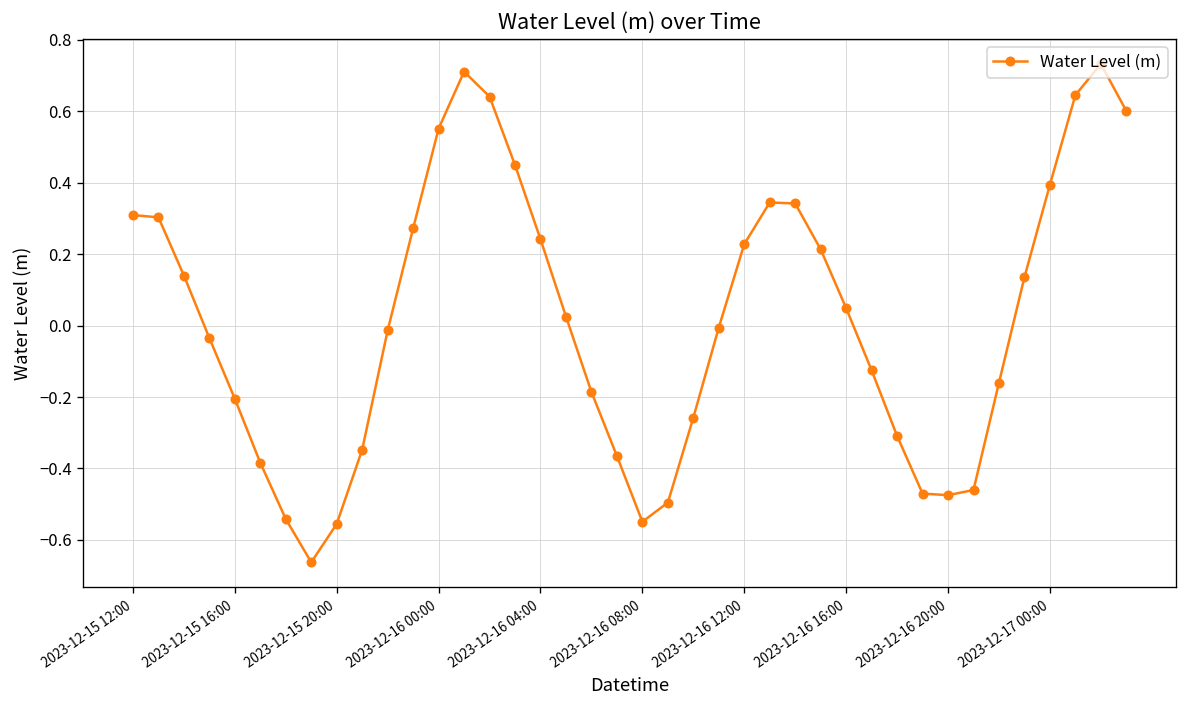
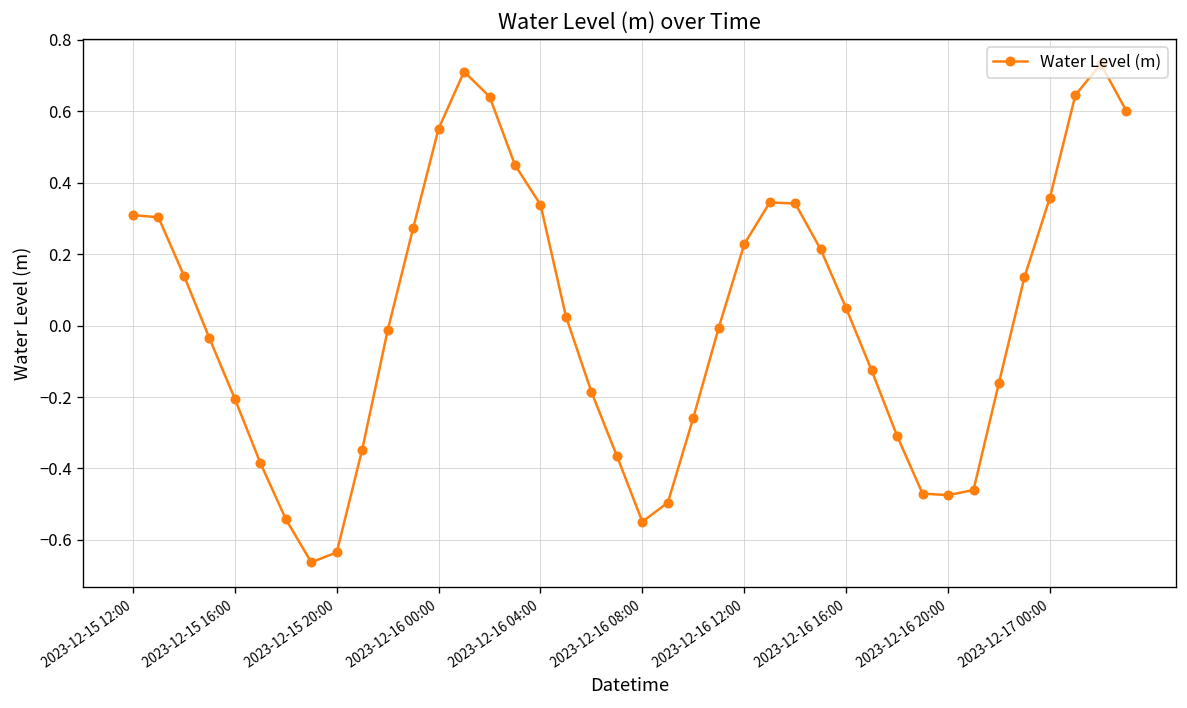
  {
    "2023-12-15 12:00": 0.31,
    "2023-12-15 16:00": -0.21,
-   "2023-12-15 20:00": -0.56,
+   "2023-12-15 20:00": -0.63,
    "2023-12-16 00:00": 0.55,
-   "2023-12-16 04:00": 0.24,
+   "2023-12-16 04:00": 0.34,
    "2023-12-16 08:00": -0.55,
    "2023-12-16 12:00": 0.23,
    "2023-12-16 16:00": 0.05,
    "2023-12-16 20:00": -0.47,
-   "2023-12-17 00:00": 0.39
+   "2023-12-17 00:00": 0.36
  }
